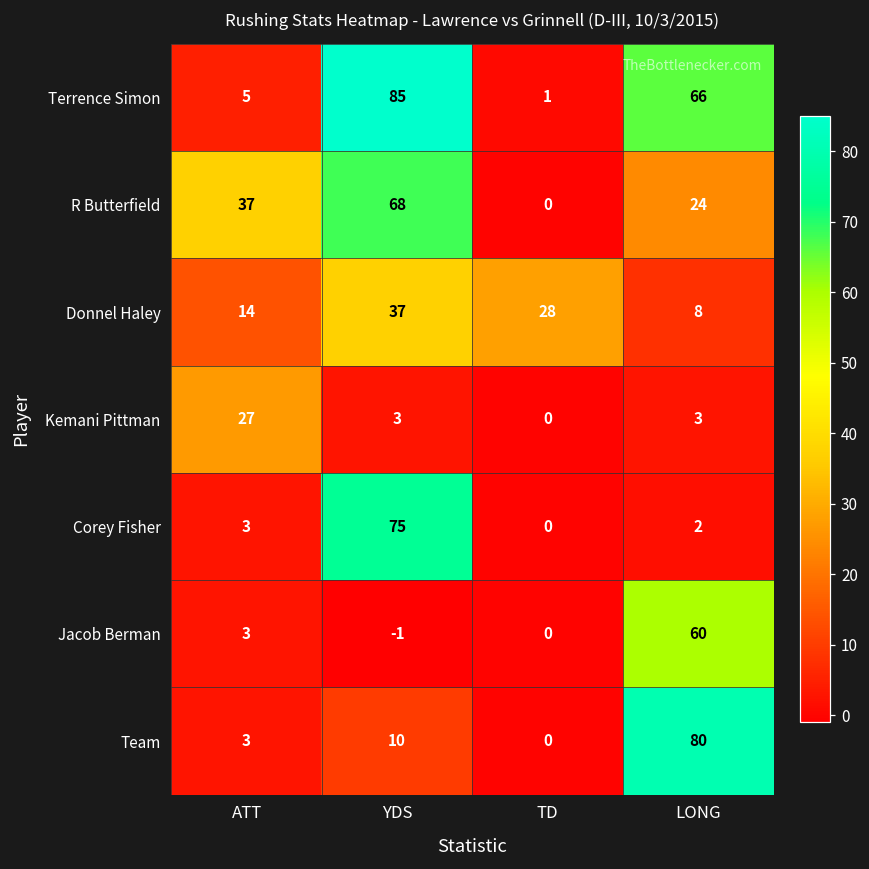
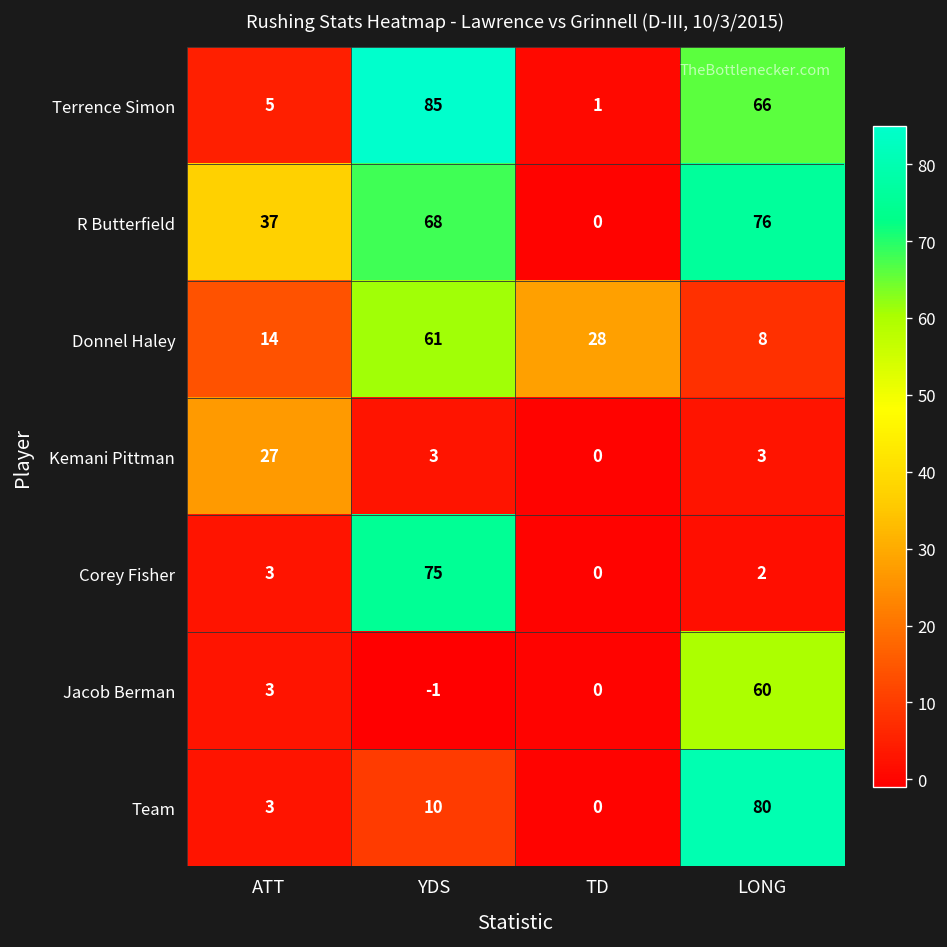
  {
    "Terrence Simon": {
      "ATT": 5,
      "YDS": 85,
      "TD": 1
    },
    "R Butterfield": {
      "ATT": 37,
      "YDS": 68,
      "TD": 0,
-     "LONG": 24
+     "LONG": 76
    },
    "Donnel Haley": {
      "ATT": 14,
-     "YDS": 37,
+     "YDS": 61,
      "TD": 28,
      "LONG": 8
    },
    "Kemani Pittman": {
      "ATT": 27,
      "YDS": 3,
      "TD": 0,
      "LONG": 3
    },
    "Corey Fisher": {
      "ATT": 3,
      "YDS": 75,
      "TD": 0,
      "LONG": 2
    },
    "Jacob Berman": {
      "ATT": 3,
      "YDS": -1,
      "TD": 0,
      "LONG": 60
    },
    "Team": {
      "ATT": 3,
      "YDS": 10,
      "TD": 0,
      "LONG": 80
    }
  }
